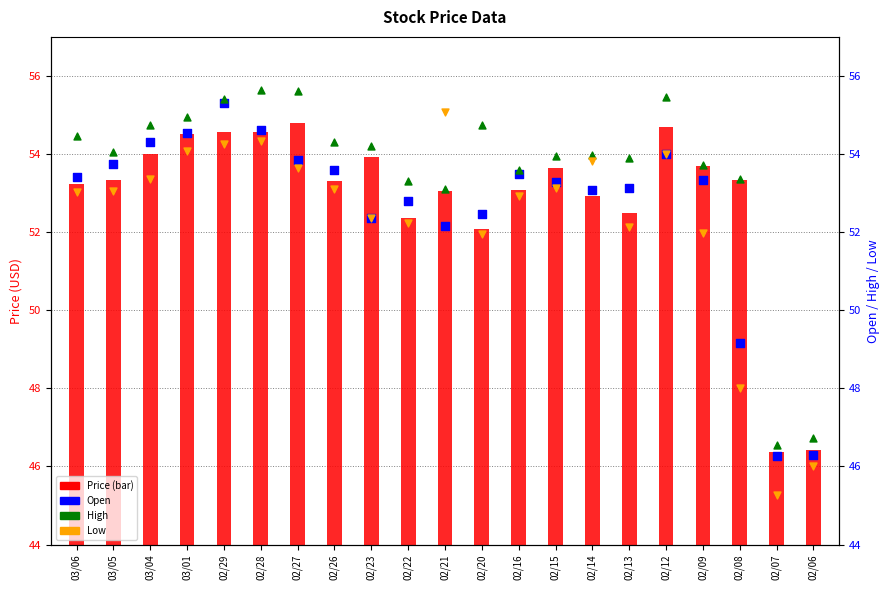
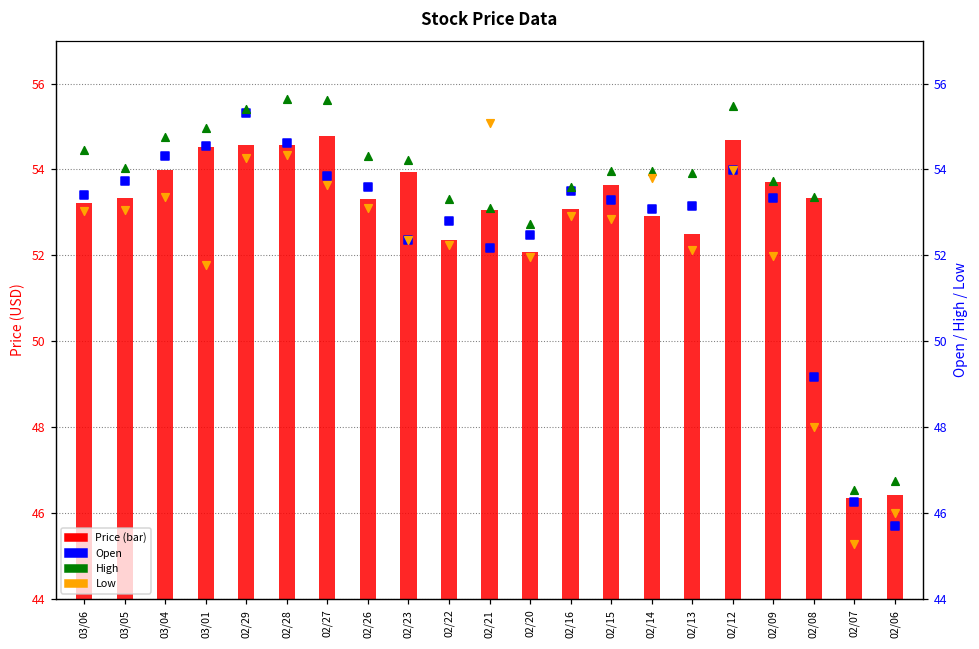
  {
    "Open": {
-     "02/06": 46.3
+     "02/06": 45.7
    },
    "High": {
-     "02/20": 54.8
+     "02/20": 52.7
    },
    "Low": {
-     "03/01": 54.1,
-     "02/15": 53.1
+     "03/01": 51.8,
+     "02/15": 52.9
    }
  }
